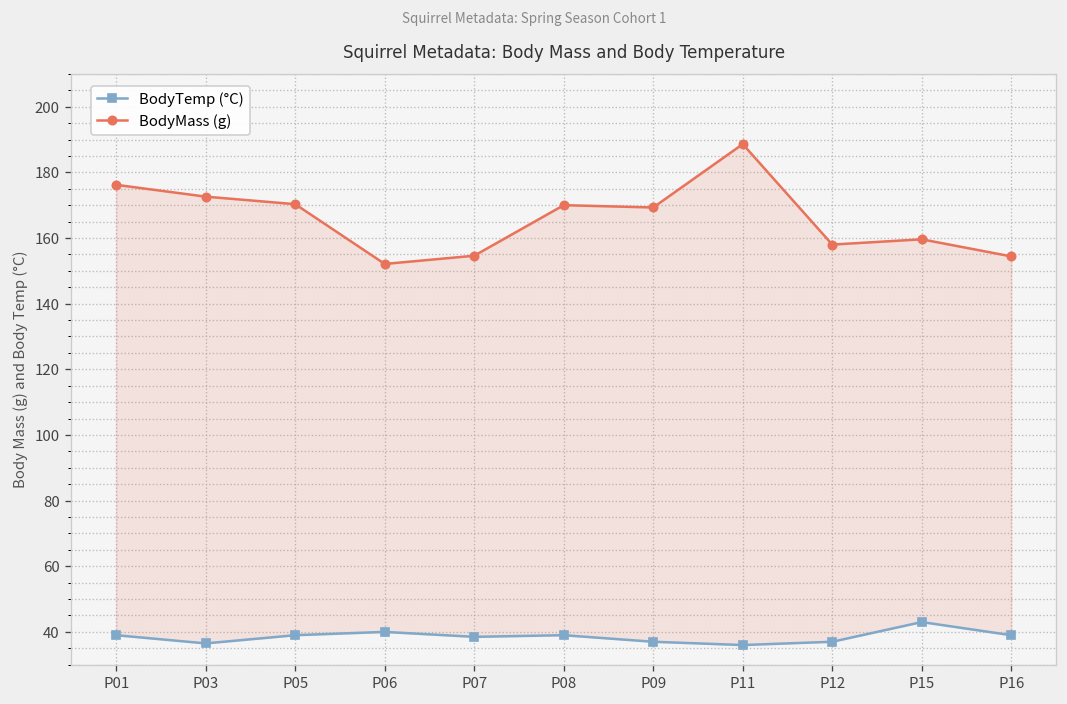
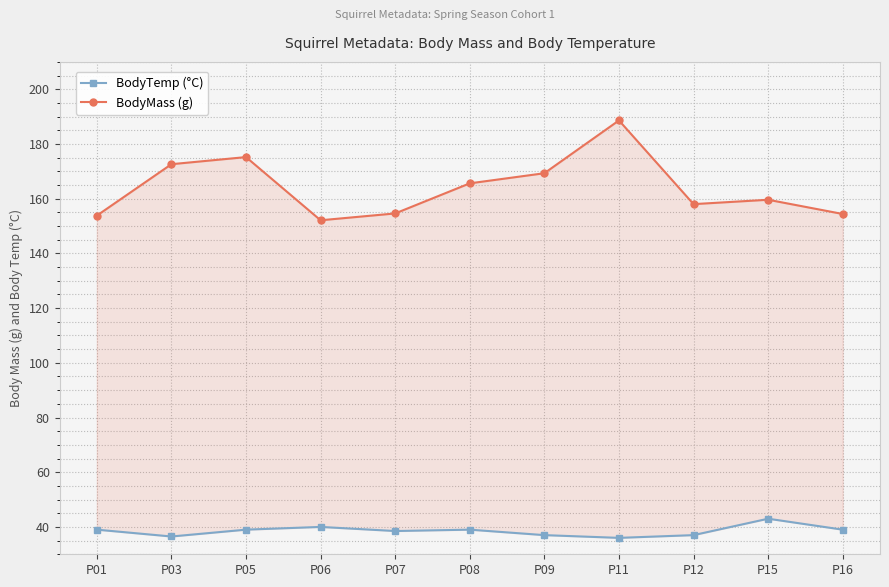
  {
    "BodyTemp (°C)": {
      "P01": 39,
      "P03": 37,
      "P05": 39,
      "P06": 40,
      "P07": 39,
      "P08": 39,
      "P09": 37,
      "P11": 36,
      "P12": 37,
      "P15": 43,
      "P16": 39
    },
    "BodyMass (g)": {
-     "P01": 176,
+     "P01": 154,
      "P03": 173,
-     "P05": 170,
+     "P05": 175,
      "P06": 152,
      "P07": 155,
-     "P08": 170,
+     "P08": 166,
      "P09": 169,
      "P11": 189,
      "P12": 158,
      "P15": 160,
      "P16": 154
    }
  }
